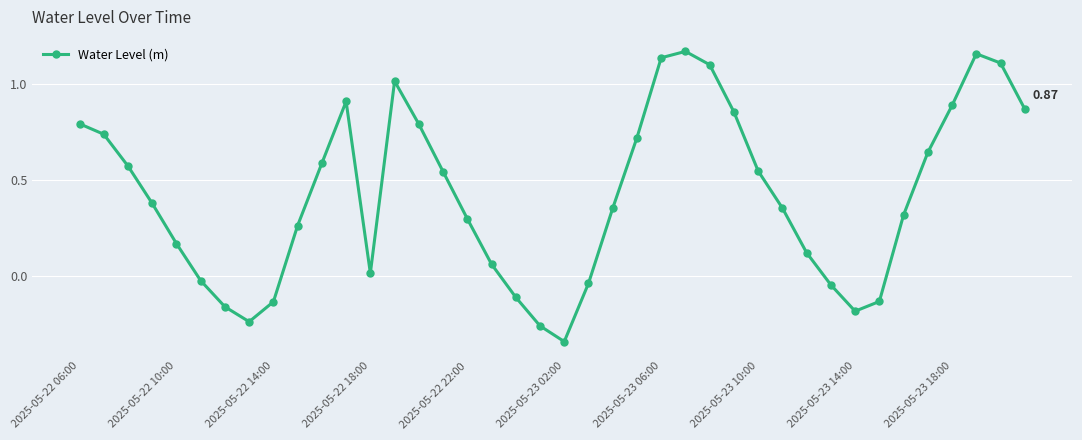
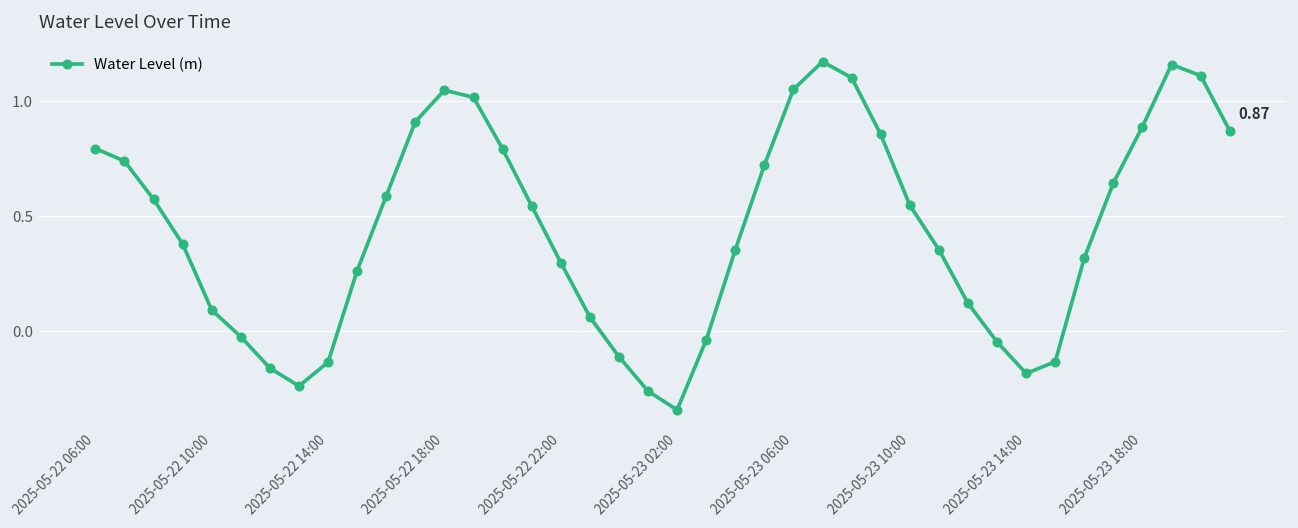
  {
    "2025-05-22 06:00": 0.79,
-   "2025-05-22 10:00": 0.17,
+   "2025-05-22 10:00": 0.09,
    "2025-05-22 14:00": -0.13,
-   "2025-05-22 18:00": 0.02,
+   "2025-05-22 18:00": 1.05,
    "2025-05-22 22:00": 0.30,
    "2025-05-23 02:00": -0.34,
-   "2025-05-23 06:00": 1.14,
+   "2025-05-23 06:00": 1.05,
    "2025-05-23 10:00": 0.55,
    "2025-05-23 14:00": -0.18,
    "2025-05-23 18:00": 0.89
  }
